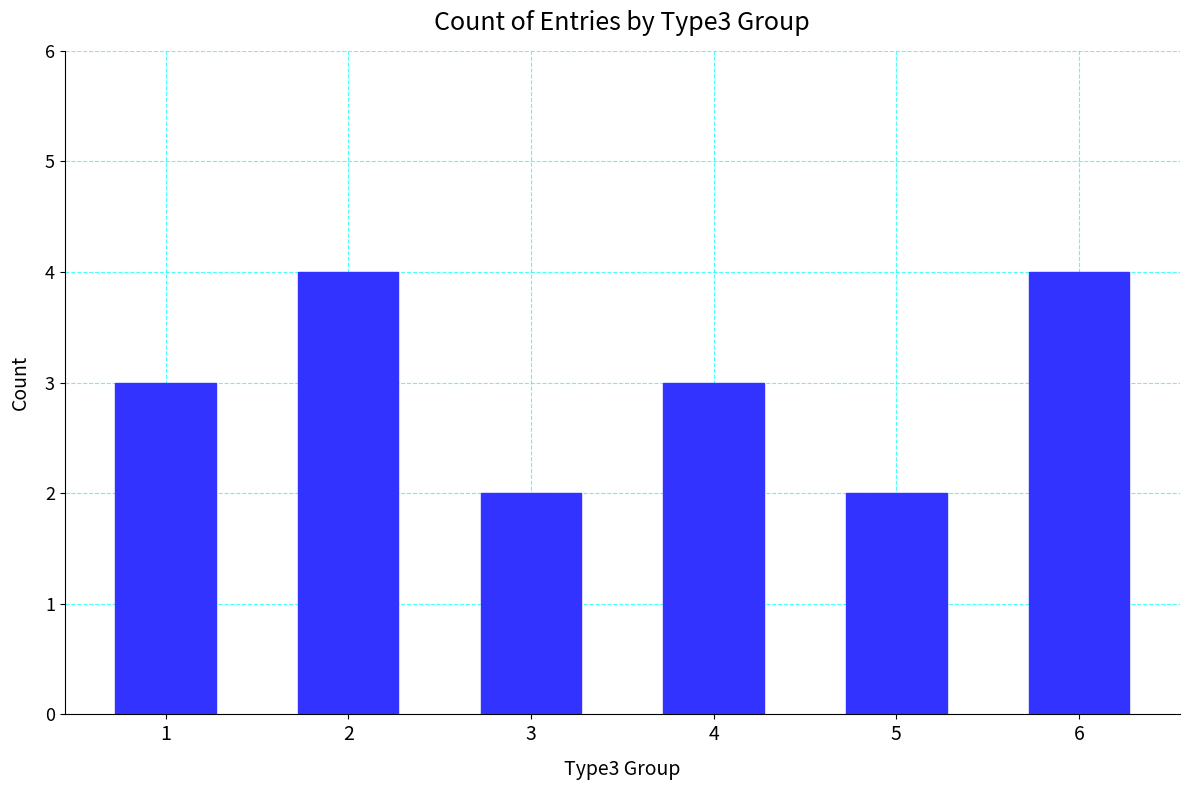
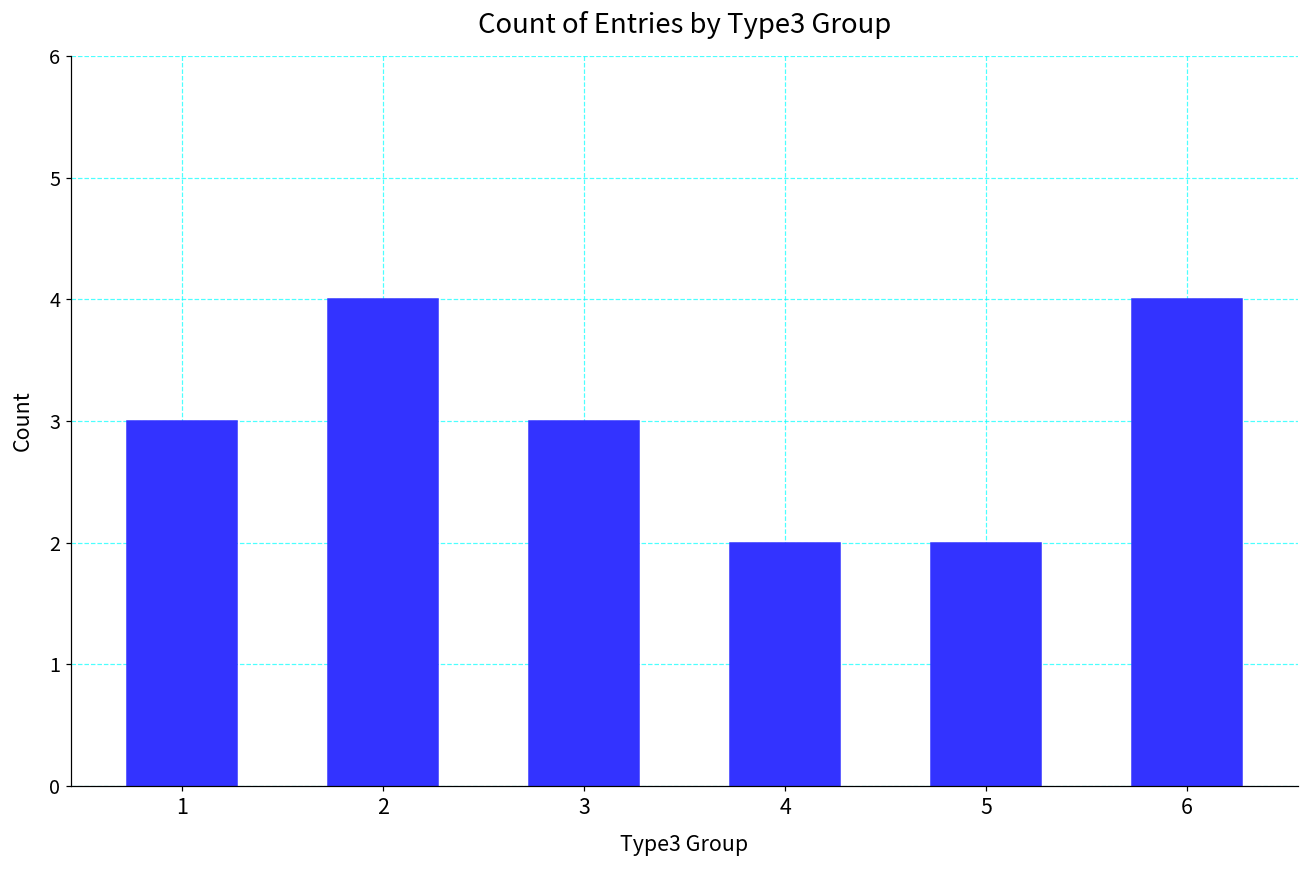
  {
    "1": 3,
    "2": 4,
-   "3": 2,
-   "4": 3,
+   "3": 3,
+   "4": 2,
    "5": 2,
    "6": 4
  }
